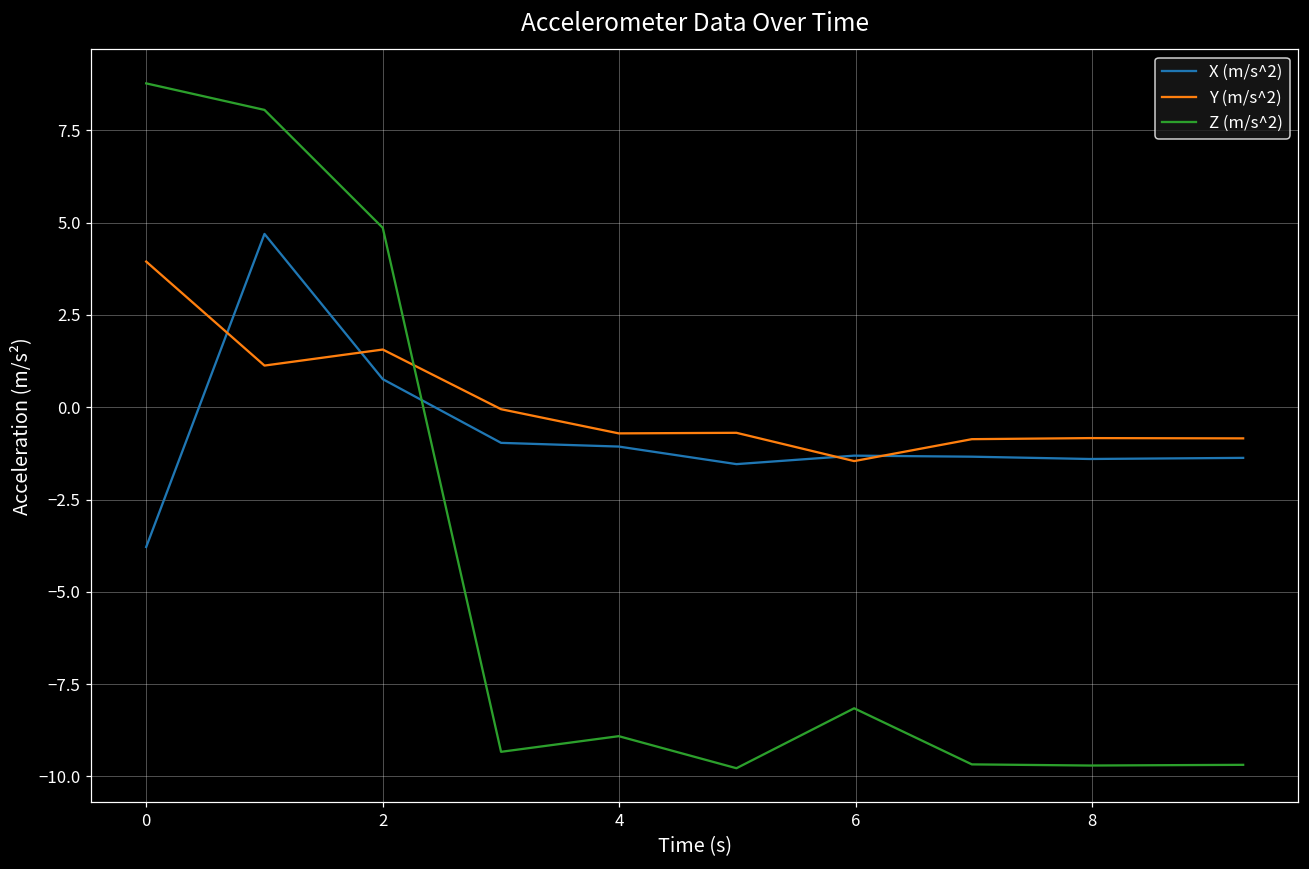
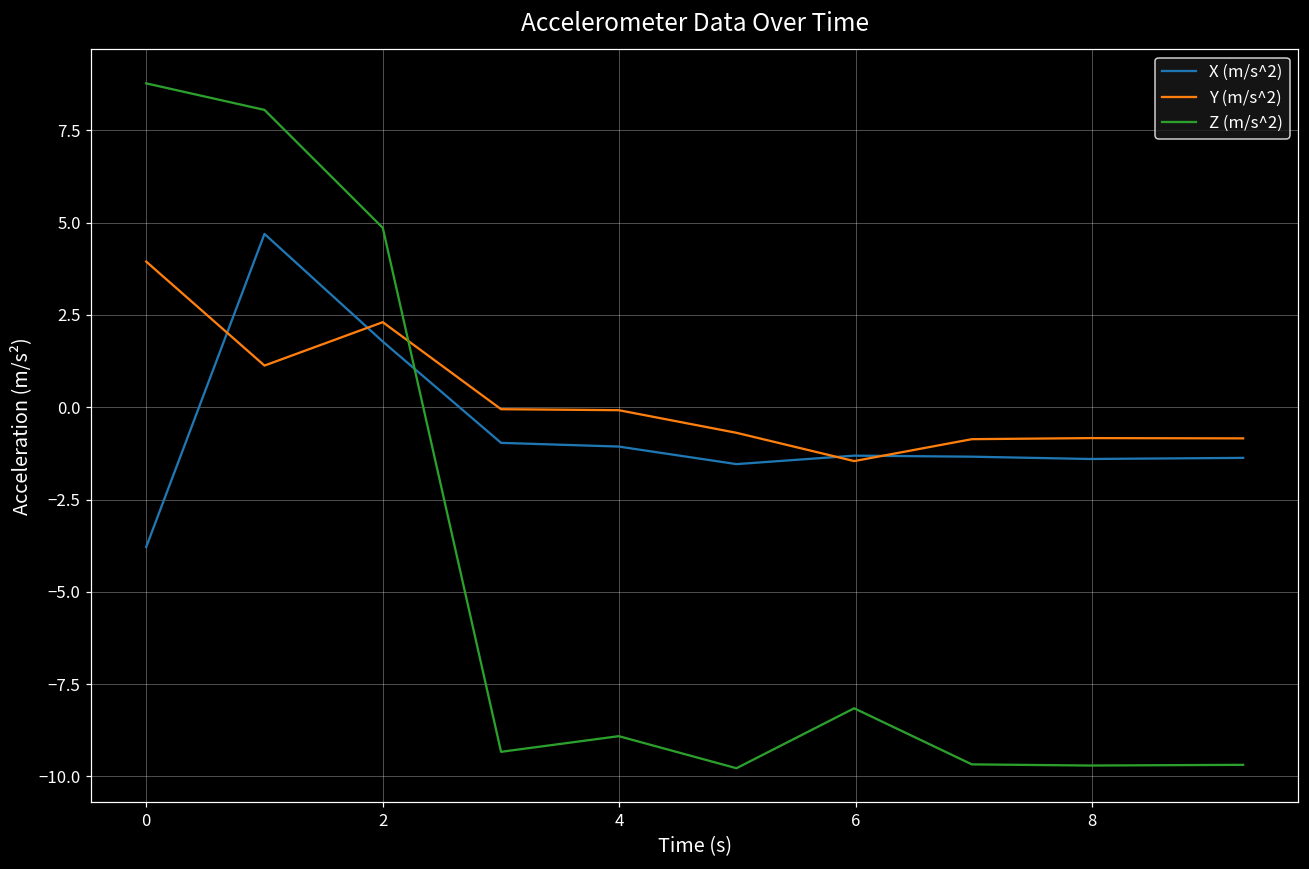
  {
    "X (m/s^2)": {
      "0": -3.8,
-     "2": 0.8,
+     "2": 1.8,
      "4": -1.1,
      "6": -1.3
    },
    "Y (m/s^2)": {
      "0": 3.9,
-     "2": 1.6,
-     "4": -0.7,
+     "2": 2.3,
+     "4": -0.1,
      "6": -1.5
    },
    "Z (m/s^2)": {
      "0": 8.8,
      "2": 4.9,
      "4": -8.9,
      "6": -8.2
    }
  }
